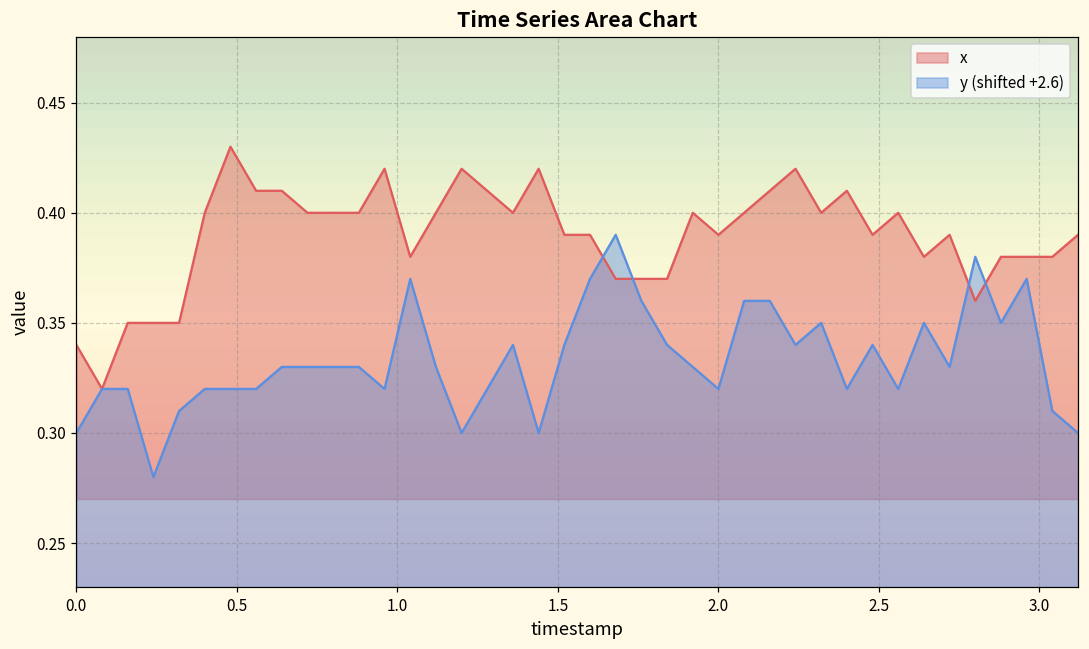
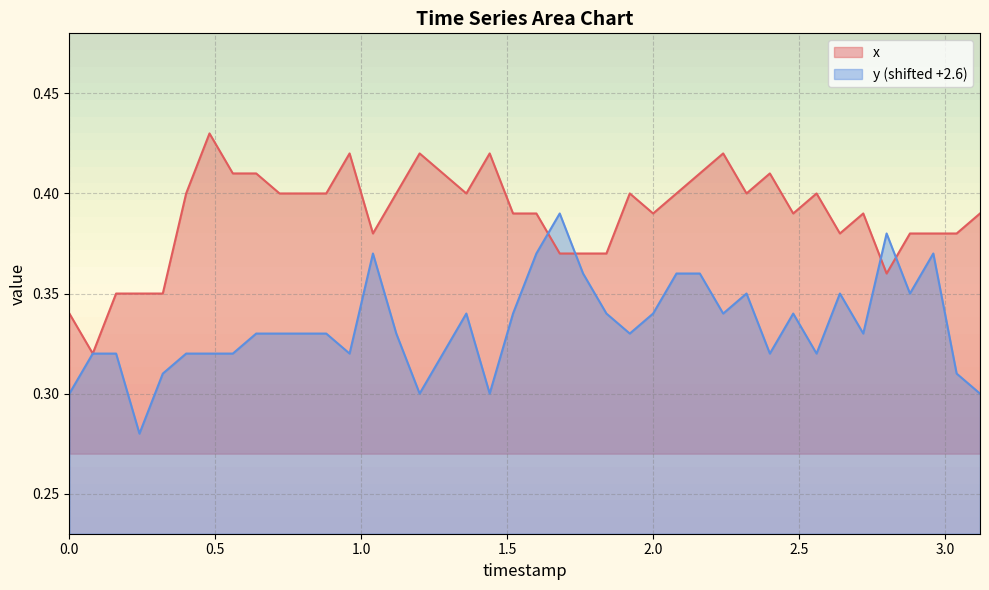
  {
    "x": {
      "0.0": 0.340,
      "2.0": 0.390
    },
    "y (shifted +2.6)": {
      "0.0": 0.300,
-     "2.0": 0.320
+     "2.0": 0.340
    }
  }
